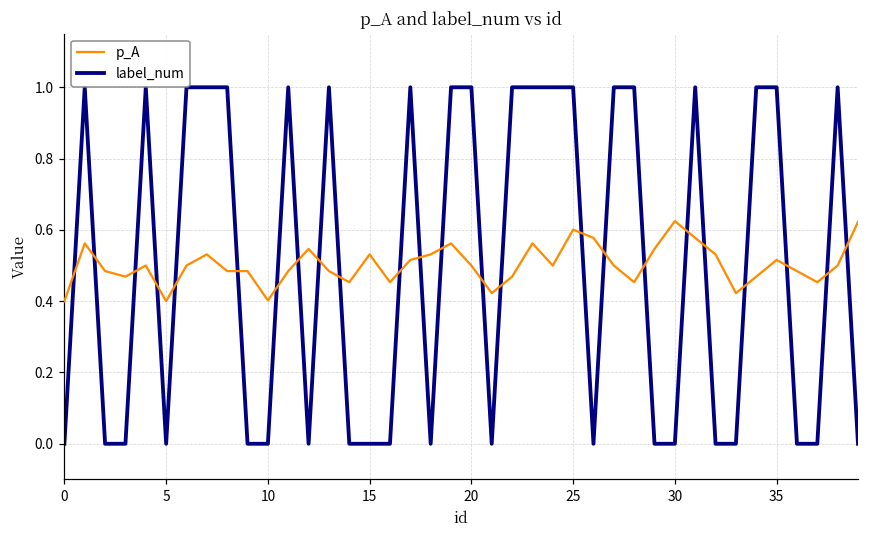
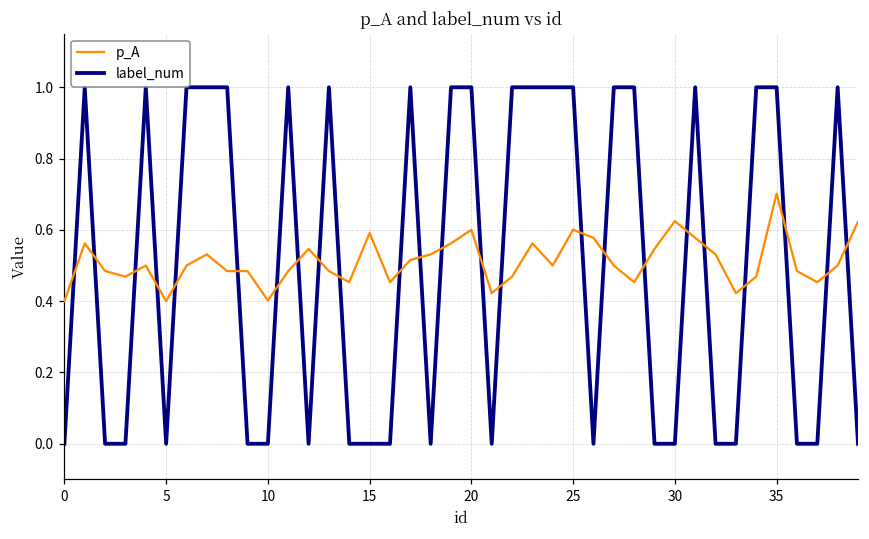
  {
    "p_A": {
      "0": 0.40,
      "5": 0.40,
      "10": 0.40,
-     "15": 0.53,
-     "20": 0.5,
+     "15": 0.59,
+     "20": 0.6,
      "25": 0.60,
      "30": 0.62,
-     "35": 0.52
+     "35": 0.70
    },
    "label_num": {
      "0": 0.00,
      "5": 0.00,
      "10": 0.00,
      "15": 0.00,
      "20": 1.00,
      "25": 1.00,
      "30": 0.00,
      "35": 1.00
    }
  }
